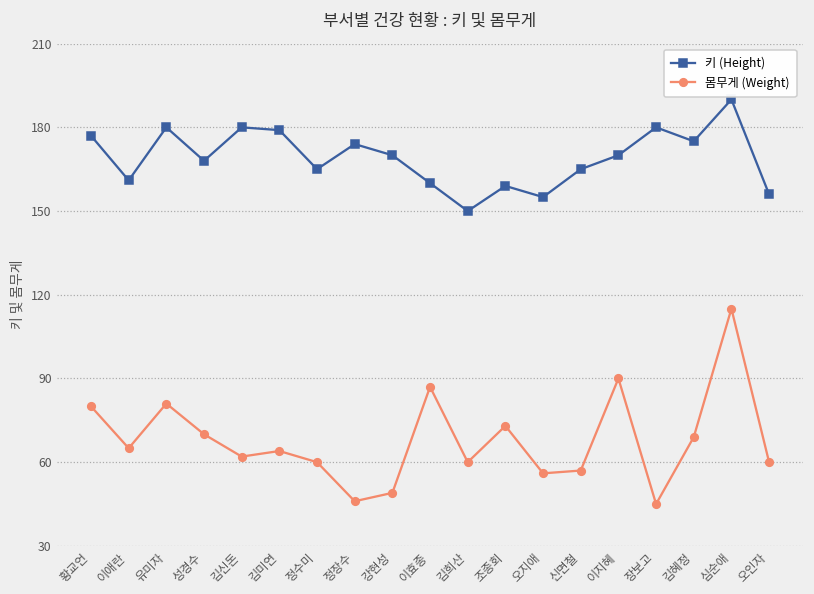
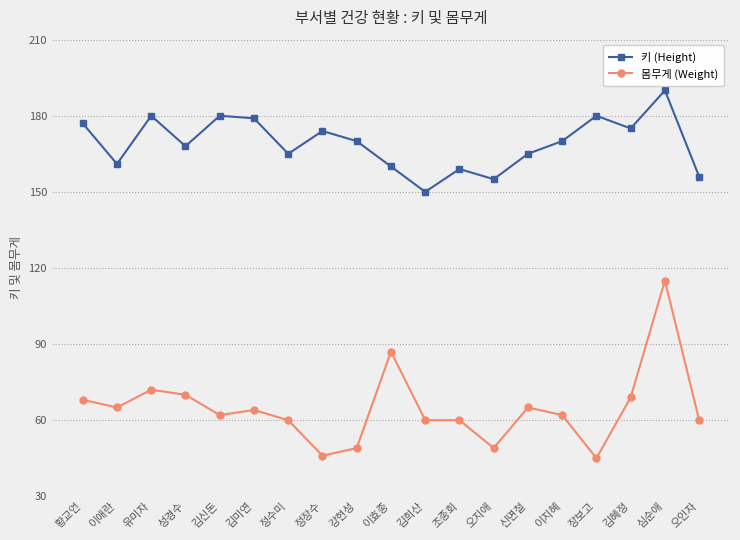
  {
    "키 (Height)": {
      "황교언": 177,
      "이애란": 161,
      "유미자": 180,
      "성경수": 168,
      "김신돈": 180,
      "김미연": 179,
      "정수미": 165,
      "정장수": 174,
      "강현성": 170,
      "이효종": 160,
      "김희산": 150,
      "조종회": 159,
      "오지애": 155,
      "신면철": 165,
      "이지혜": 170,
      "장보고": 180,
      "김혜정": 175,
      "심순애": 190,
      "오인자": 156
    },
    "몸무게 (Weight)": {
-     "황교언": 80,
+     "황교언": 68,
      "이애란": 65,
-     "유미자": 81,
+     "유미자": 72,
      "성경수": 70,
      "김신돈": 62,
      "김미연": 64,
      "정수미": 60,
      "정장수": 46,
      "강현성": 49,
      "이효종": 87,
      "김희산": 60,
-     "조종회": 73,
-     "오지애": 56,
-     "신면철": 57,
-     "이지혜": 90,
+     "조종회": 60,
+     "오지애": 49,
+     "신면철": 65,
+     "이지혜": 62,
      "장보고": 45,
      "김혜정": 69,
      "심순애": 115,
      "오인자": 60
    }
  }
